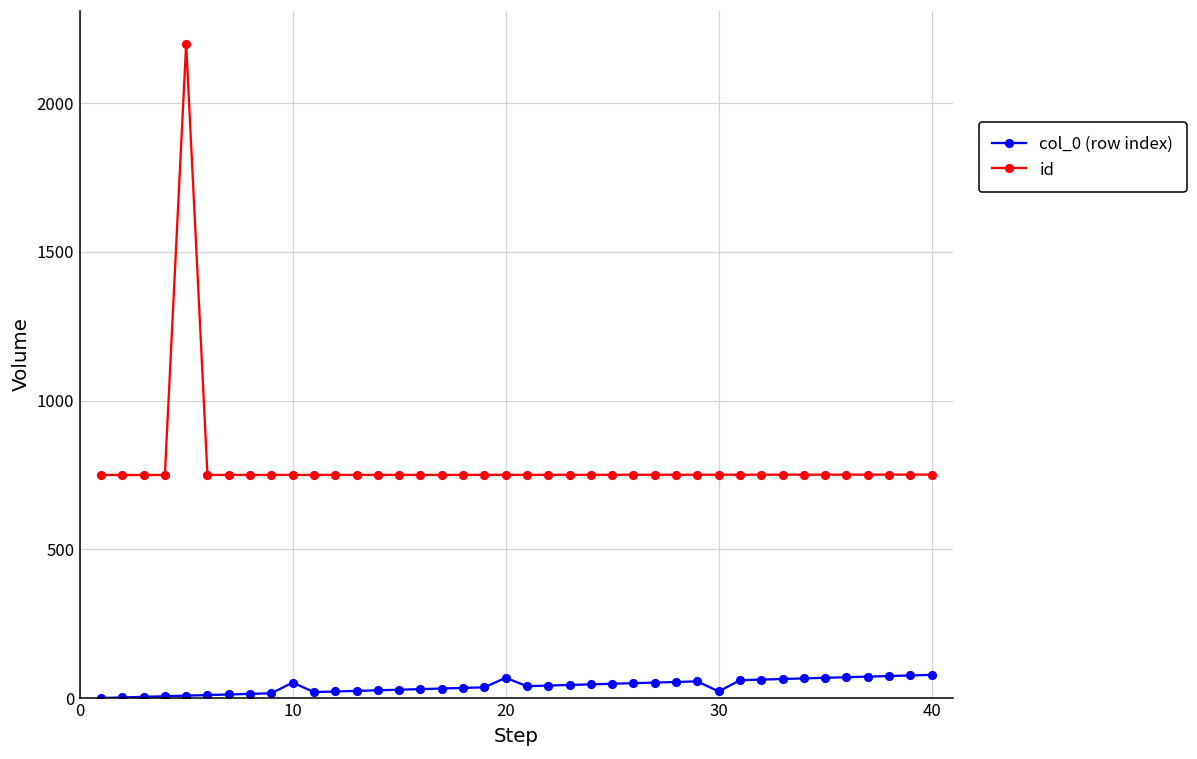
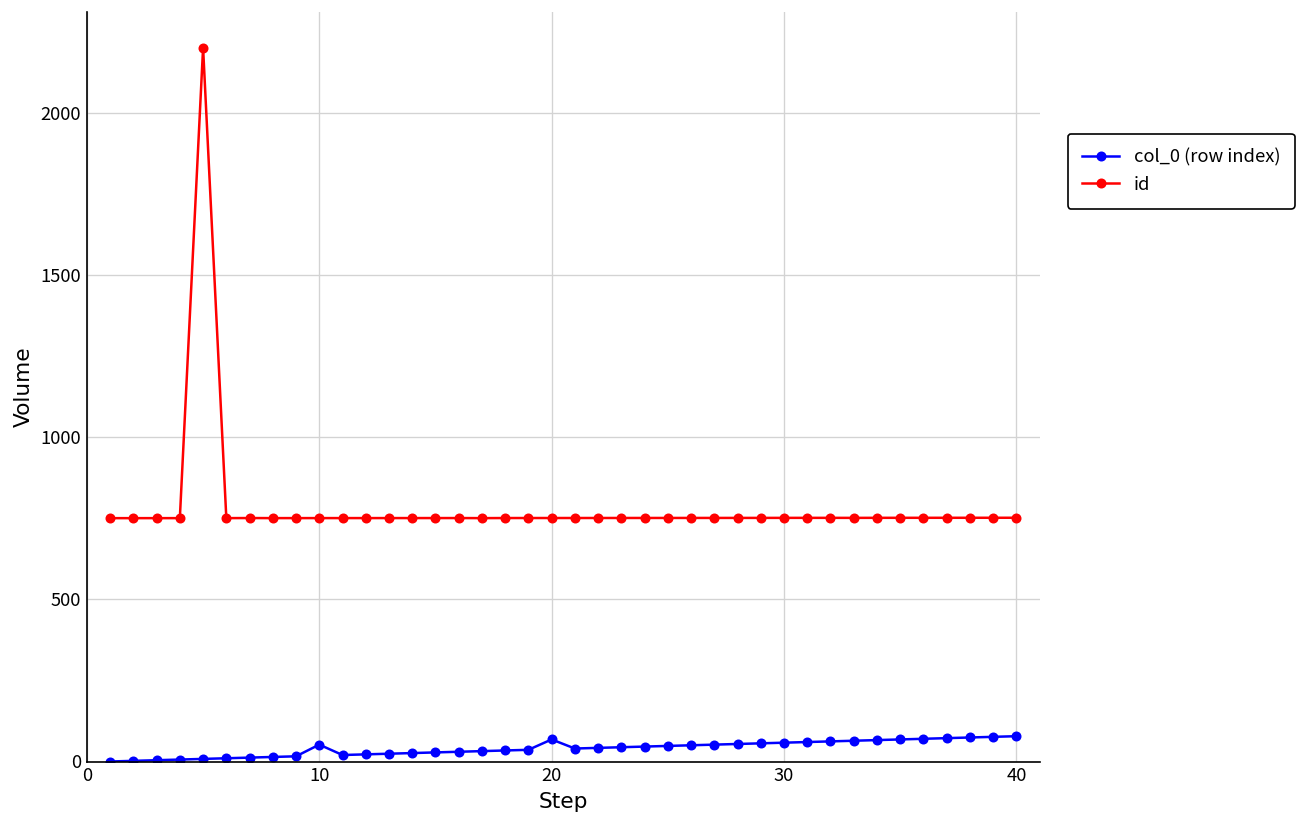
  {
    "col_0 (row index)": {
      "10": 50,
      "20": 70,
-     "30": 20,
+     "30": 60,
      "40": 80
    },
    "id": {
      "10": 750,
      "20": 750,
      "30": 750,
      "40": 750
    }
  }
